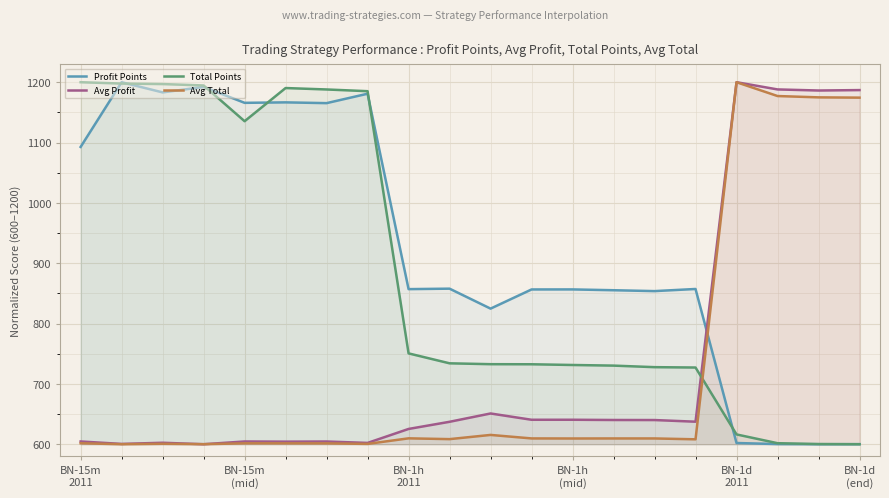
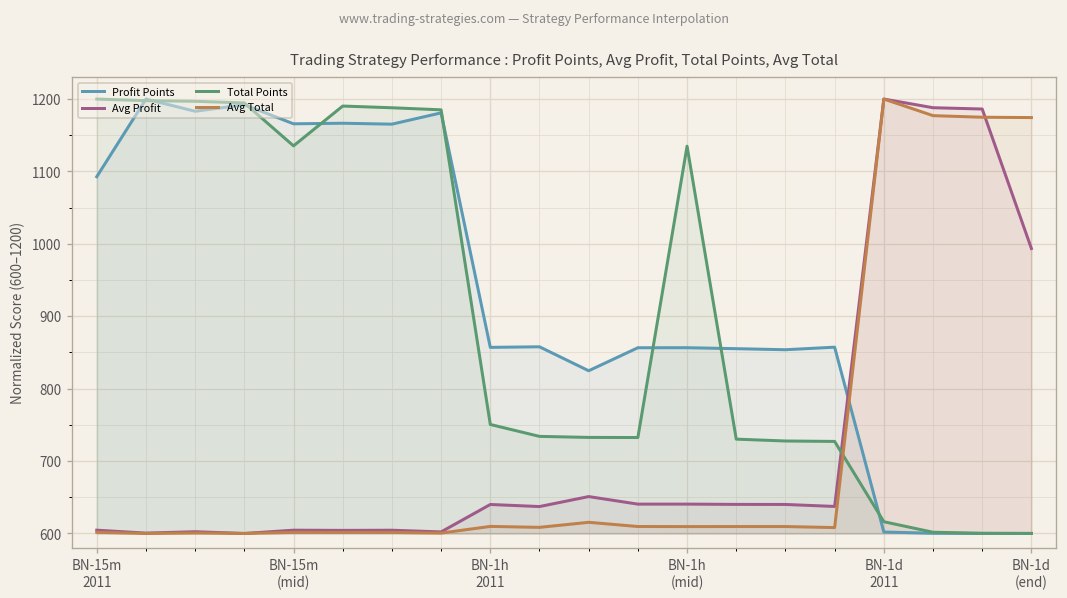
  {
    "Profit Points": {
      "BN-15m 2011": 1090,
      "BN-15m (mid)": 1170,
      "BN-1h 2011": 860,
      "BN-1h (mid)": 860,
      "BN-1d 2011": 600
    },
    "Avg Profit": {
-     "BN-1h 2011": 630,
+     "BN-1h 2011": 640,
      "BN-1h (mid)": 640,
-     "BN-1d (end)": 1190
+     "BN-1d (end)": 990
    },
    "Total Points": {
      "BN-15m (mid)": 1140,
      "BN-1h 2011": 750,
-     "BN-1h (mid)": 730,
+     "BN-1h (mid)": 1130,
      "BN-1d 2011": 620
    },
    "Avg Total": {
      "BN-1h 2011": 610,
      "BN-1h (mid)": 610,
      "BN-1d (end)": 1170
    }
  }
